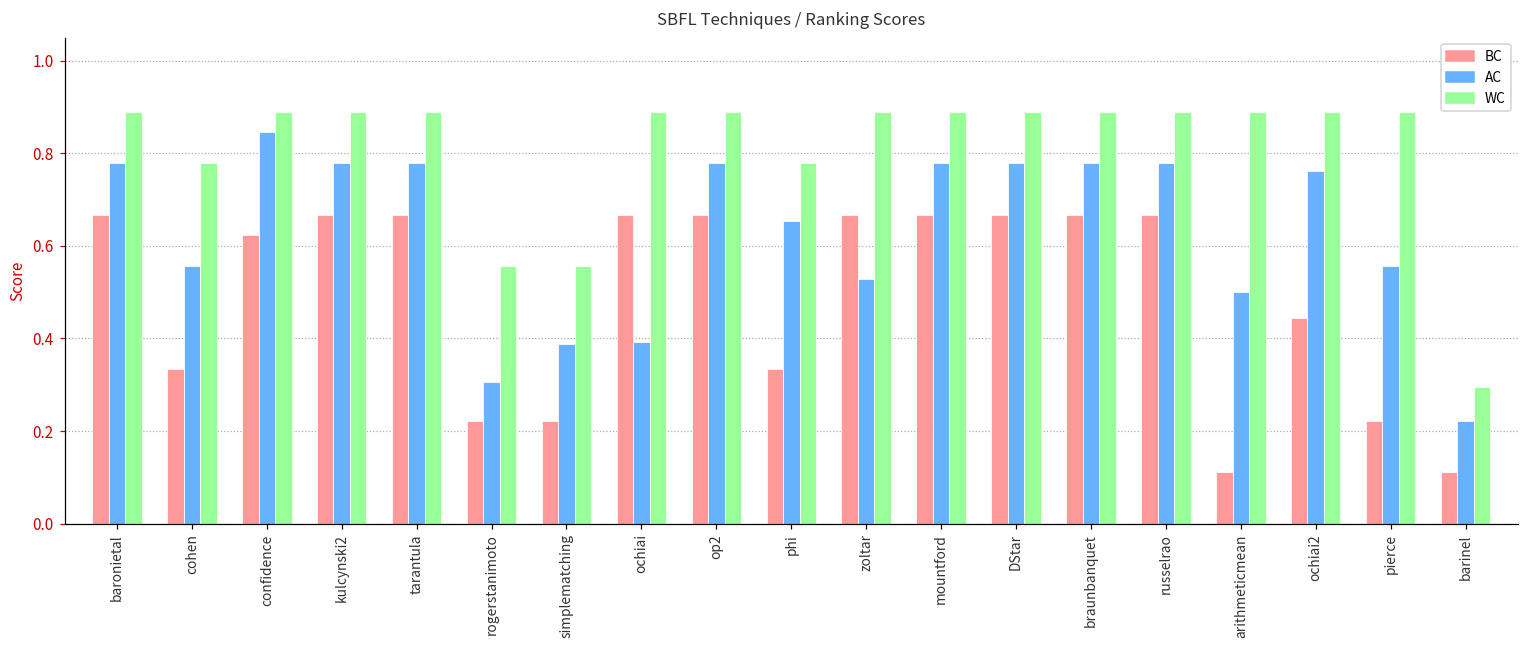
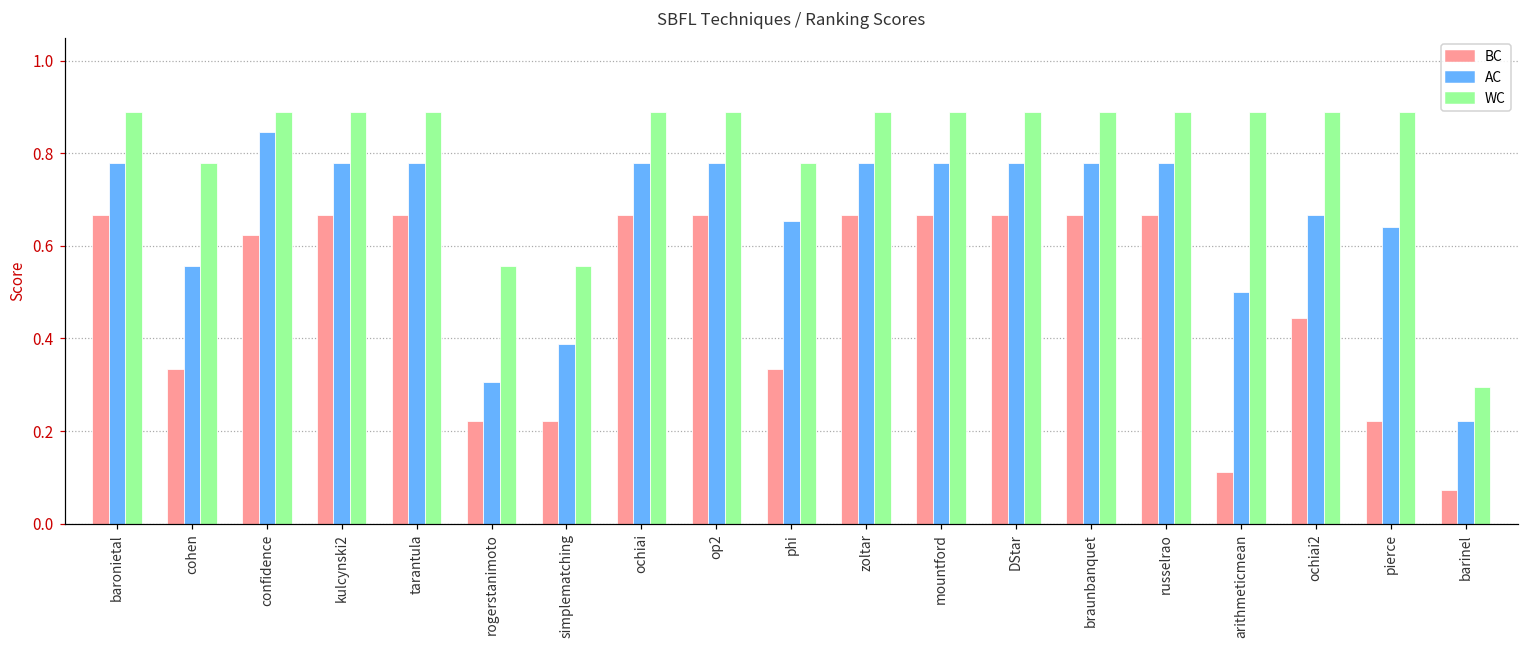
  {
    "BC": {
      "baronietal": 0.67,
      "cohen": 0.33,
      "confidence": 0.62,
      "kulcynski2": 0.67,
      "tarantula": 0.67,
      "rogerstanimoto": 0.22,
      "simplematching": 0.22,
      "ochiai": 0.67,
      "op2": 0.67,
      "phi": 0.33,
      "zoltar": 0.67,
      "mountford": 0.67,
      "DStar": 0.67,
      "braunbanquet": 0.67,
      "russelrao": 0.67,
      "arithmeticmean": 0.11,
      "ochiai2": 0.44,
      "pierce": 0.22,
-     "barinel": 0.11
+     "barinel": 0.07
    },
    "AC": {
      "baronietal": 0.78,
      "cohen": 0.56,
      "confidence": 0.85,
      "kulcynski2": 0.78,
      "tarantula": 0.78,
      "rogerstanimoto": 0.31,
      "simplematching": 0.39,
-     "ochiai": 0.39,
+     "ochiai": 0.78,
      "op2": 0.78,
      "phi": 0.65,
-     "zoltar": 0.53,
+     "zoltar": 0.78,
      "mountford": 0.78,
      "DStar": 0.78,
      "braunbanquet": 0.78,
      "russelrao": 0.78,
      "arithmeticmean": 0.50,
-     "ochiai2": 0.76,
-     "pierce": 0.56,
+     "ochiai2": 0.67,
+     "pierce": 0.64,
      "barinel": 0.22
    },
    "WC": {
      "baronietal": 0.89,
      "cohen": 0.78,
      "confidence": 0.89,
      "kulcynski2": 0.89,
      "tarantula": 0.89,
      "rogerstanimoto": 0.56,
      "simplematching": 0.56,
      "ochiai": 0.89,
      "op2": 0.89,
      "phi": 0.78,
      "zoltar": 0.89,
      "mountford": 0.89,
      "DStar": 0.89,
      "braunbanquet": 0.89,
      "russelrao": 0.89,
      "arithmeticmean": 0.89,
      "ochiai2": 0.89,
      "pierce": 0.89,
      "barinel": 0.30
    }
  }
